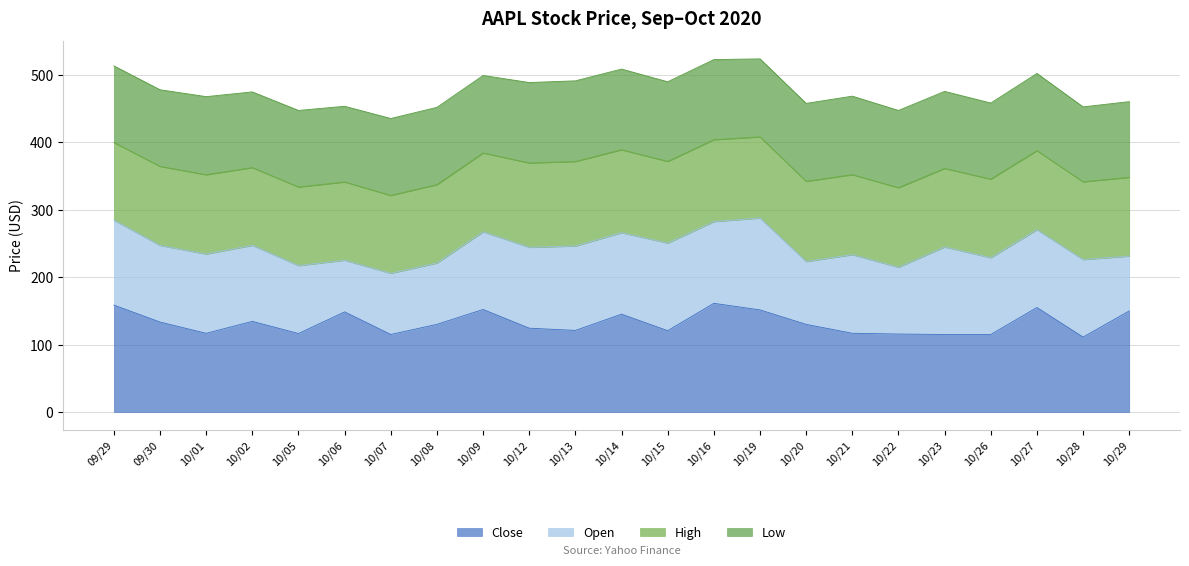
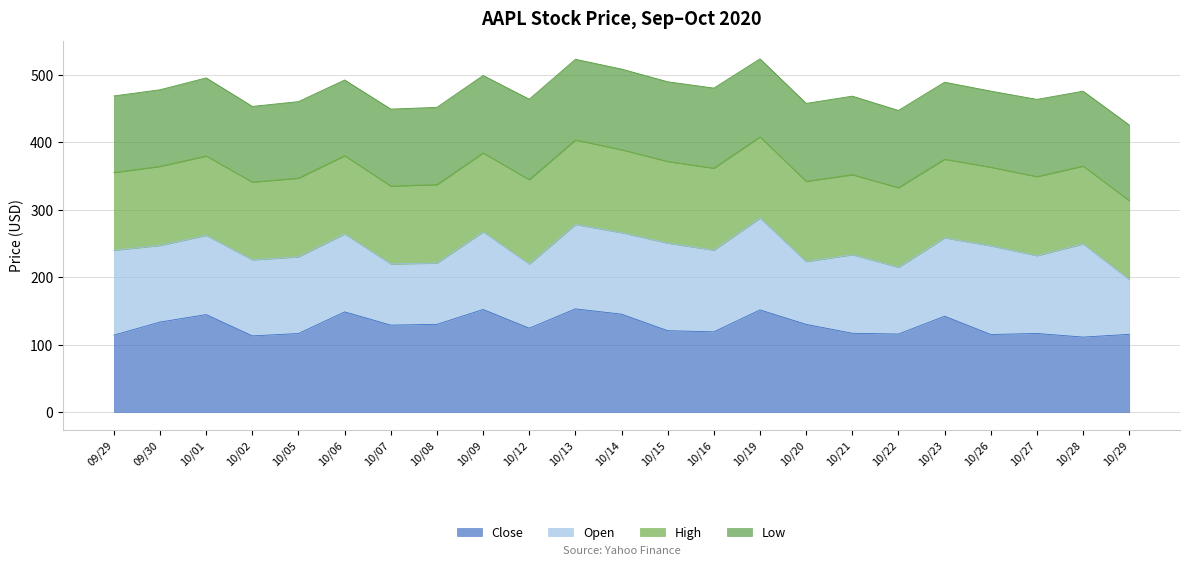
  {
    "Close": {
-     "09/29": 160,
+     "09/29": 110,
      "09/30": 130,
-     "10/01": 120,
-     "10/02": 130,
+     "10/01": 140,
+     "10/02": 110,
      "10/05": 120,
      "10/06": 150,
-     "10/07": 120,
+     "10/07": 130,
      "10/08": 130,
      "10/09": 150,
      "10/12": 120,
-     "10/13": 120,
+     "10/13": 150,
      "10/14": 150,
      "10/15": 120,
-     "10/16": 160,
+     "10/16": 120,
      "10/19": 150,
      "10/20": 130,
      "10/21": 120,
      "10/22": 120,
-     "10/23": 120,
+     "10/23": 140,
      "10/26": 120,
-     "10/27": 160,
+     "10/27": 120,
      "10/28": 110,
-     "10/29": 150
+     "10/29": 120
    },
    "Open": {
      "09/29": 130,
      "09/30": 110,
      "10/01": 120,
      "10/02": 110,
-     "10/05": 100,
-     "10/06": 80,
+     "10/05": 110,
+     "10/06": 120,
      "10/07": 90,
      "10/08": 90,
      "10/09": 120,
-     "10/12": 120,
+     "10/12": 100,
      "10/13": 130,
      "10/14": 120,
      "10/15": 130,
      "10/16": 120,
      "10/19": 140,
      "10/20": 90,
      "10/21": 120,
      "10/22": 100,
-     "10/23": 130,
-     "10/26": 110,
+     "10/23": 120,
+     "10/26": 130,
      "10/27": 120,
-     "10/28": 120,
+     "10/28": 140,
      "10/29": 80
    }
  }
